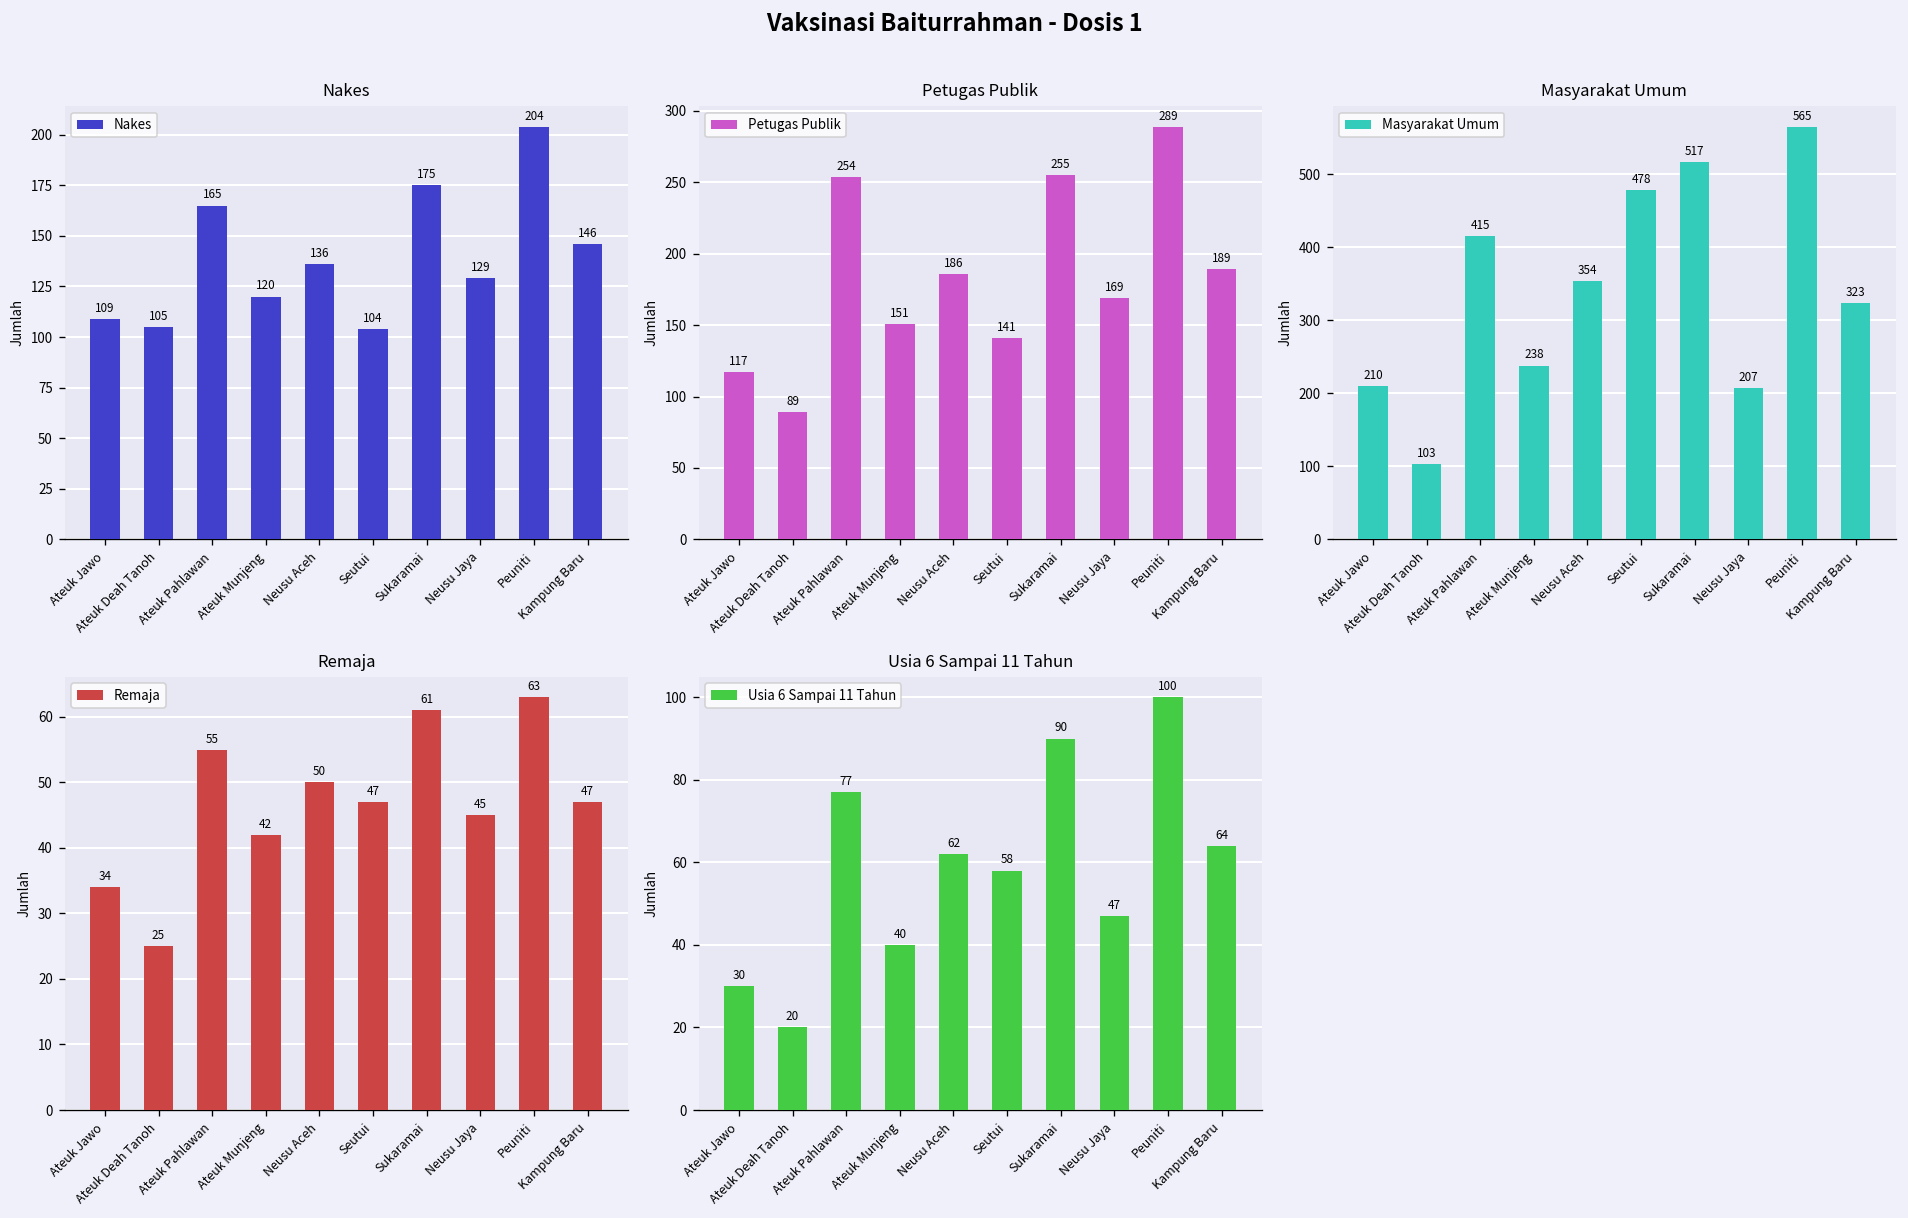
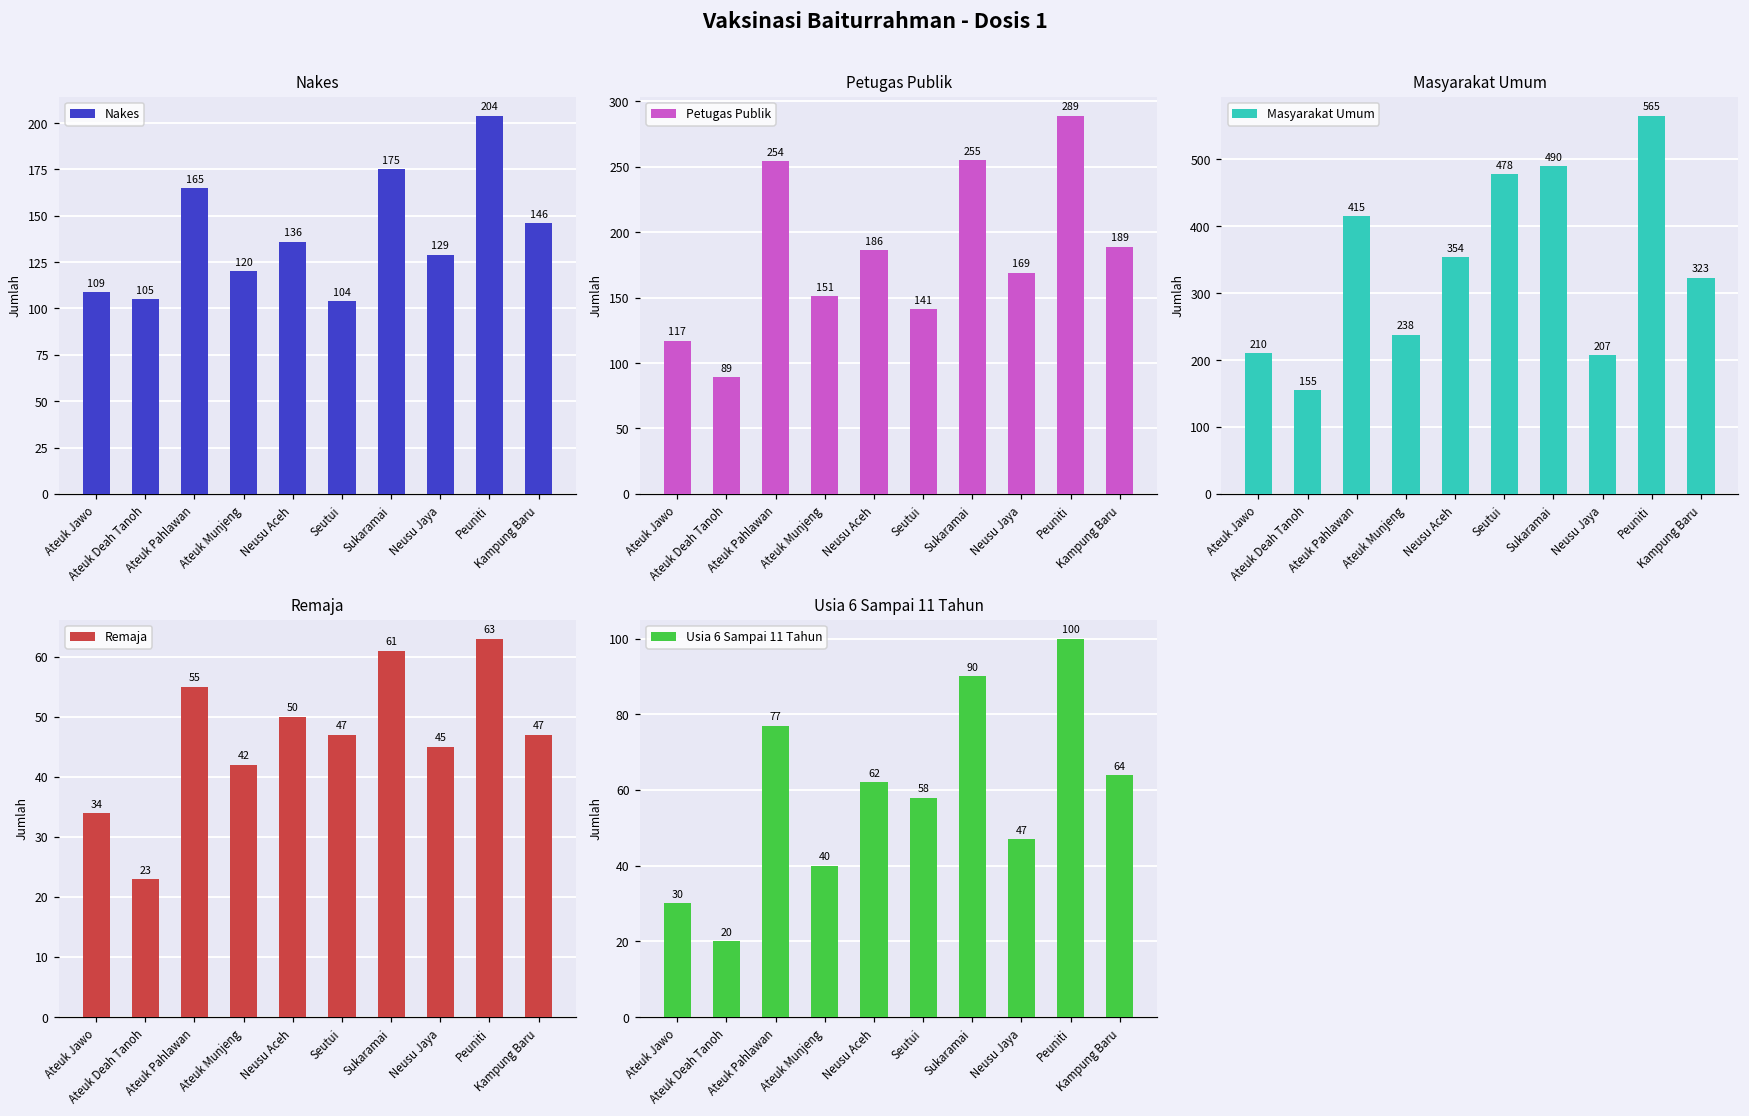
  {
    "Nakes": {
      "Ateuk Jawo": 109,
      "Ateuk Deah Tanoh": 105,
      "Ateuk Pahlawan": 165,
      "Ateuk Munjeng": 120,
      "Neusu Aceh": 136,
      "Seutui": 104,
      "Sukaramai": 175,
      "Neusu Jaya": 129,
      "Peuniti": 204,
      "Kampung Baru": 146
    },
    "Petugas Publik": {
      "Ateuk Jawo": 117,
      "Ateuk Deah Tanoh": 89,
      "Ateuk Pahlawan": 254,
      "Ateuk Munjeng": 151,
      "Neusu Aceh": 186,
      "Seutui": 141,
      "Sukaramai": 255,
      "Neusu Jaya": 169,
      "Peuniti": 289,
      "Kampung Baru": 189
    },
    "Masyarakat Umum": {
      "Ateuk Jawo": 210,
-     "Ateuk Deah Tanoh": 103,
+     "Ateuk Deah Tanoh": 155,
      "Ateuk Pahlawan": 415,
      "Ateuk Munjeng": 238,
      "Neusu Aceh": 354,
      "Seutui": 478,
-     "Sukaramai": 517,
+     "Sukaramai": 490,
      "Neusu Jaya": 207,
      "Peuniti": 565,
      "Kampung Baru": 323
    },
    "Remaja": {
      "Ateuk Jawo": 34,
-     "Ateuk Deah Tanoh": 25,
+     "Ateuk Deah Tanoh": 23,
      "Ateuk Pahlawan": 55,
      "Ateuk Munjeng": 42,
      "Neusu Aceh": 50,
      "Seutui": 47,
      "Sukaramai": 61,
      "Neusu Jaya": 45,
      "Peuniti": 63,
      "Kampung Baru": 47
    },
    "Usia 6 Sampai 11 Tahun": {
      "Ateuk Jawo": 30,
      "Ateuk Deah Tanoh": 20,
      "Ateuk Pahlawan": 77,
      "Ateuk Munjeng": 40,
      "Neusu Aceh": 62,
      "Seutui": 58,
      "Sukaramai": 90,
      "Neusu Jaya": 47,
      "Peuniti": 100,
      "Kampung Baru": 64
    }
  }
